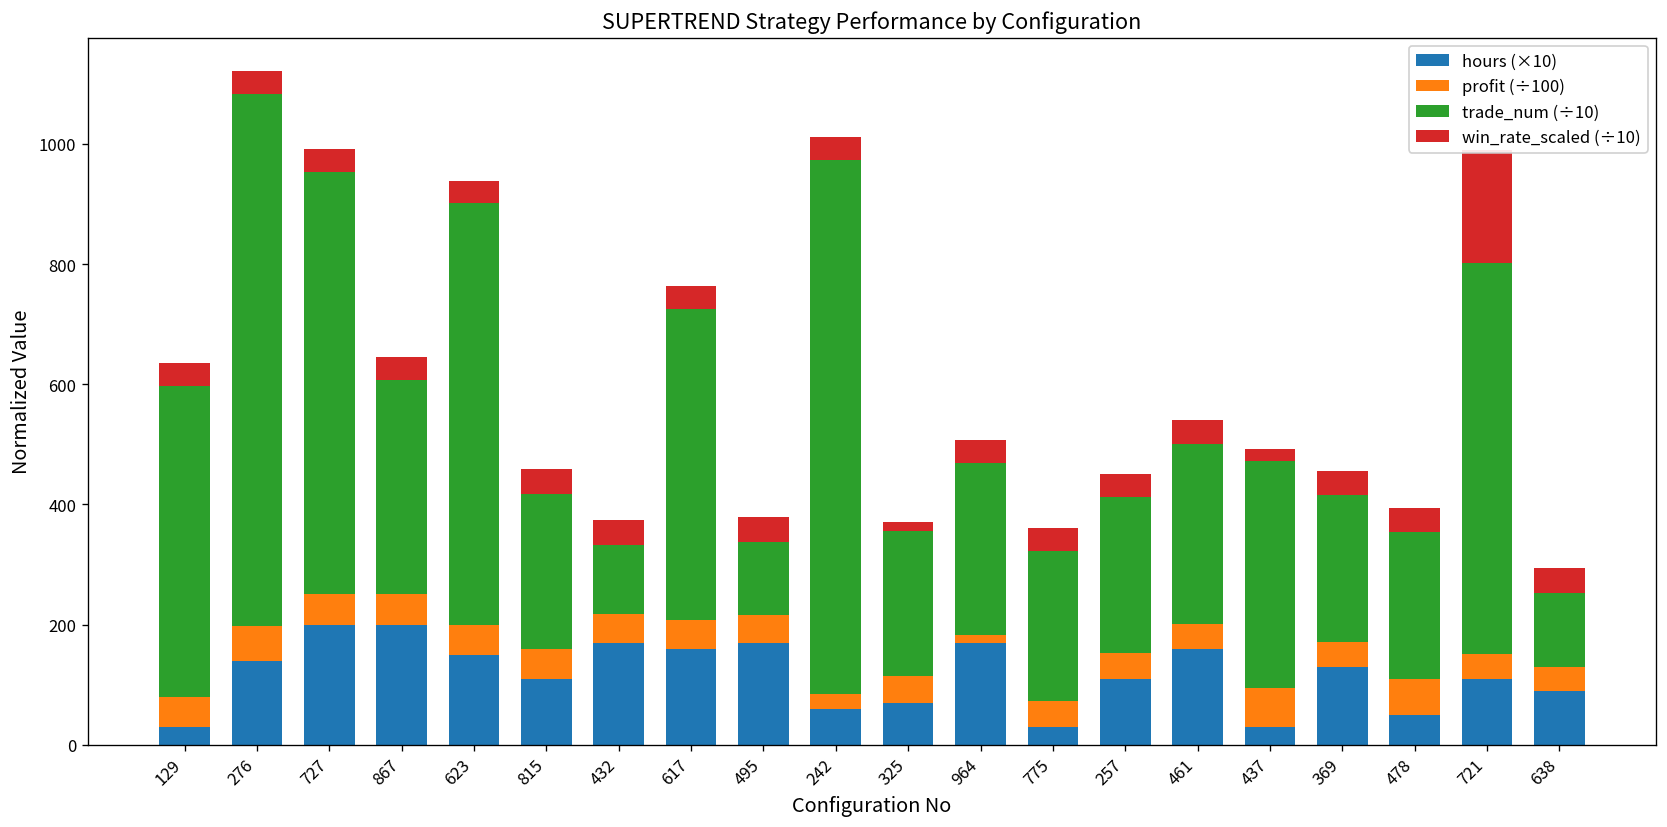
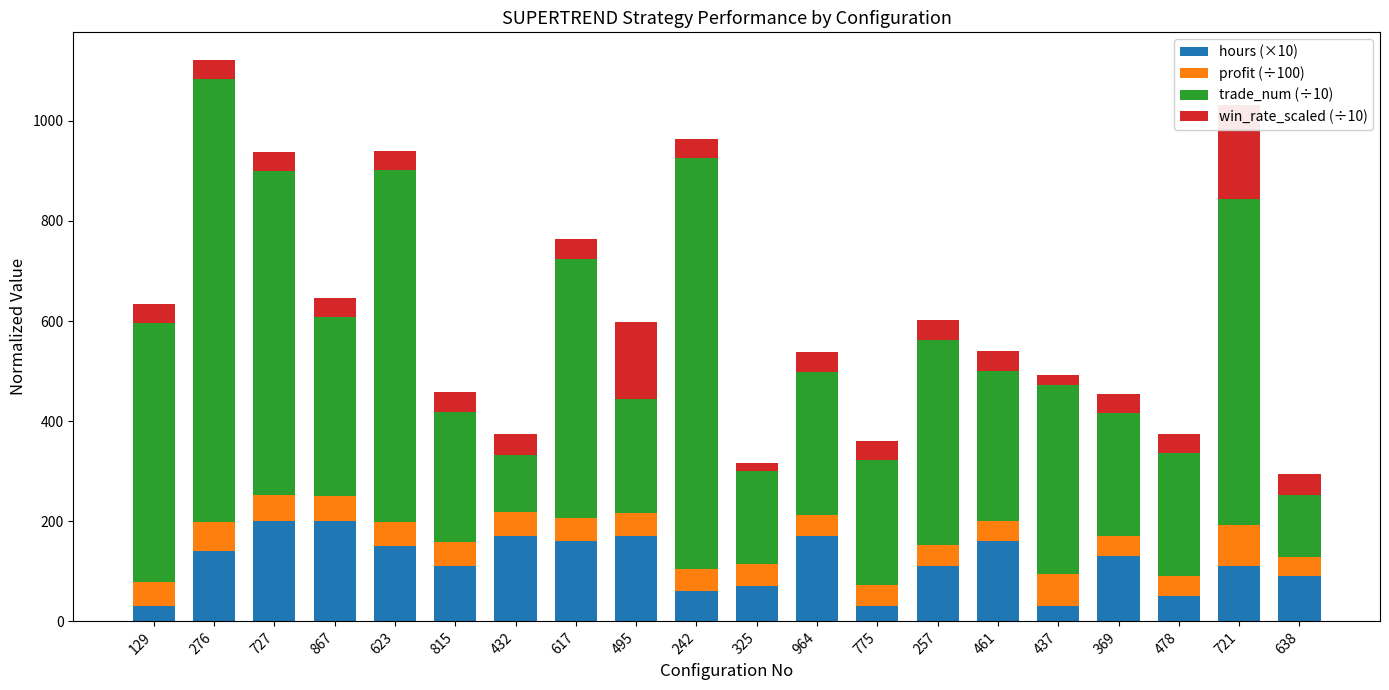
  {
    "hours (×10)": {
      "129": 30,
      "276": 140,
      "727": 200,
      "867": 200,
      "623": 150,
      "815": 110,
      "432": 170,
      "617": 160,
      "495": 170,
      "242": 60,
      "325": 70,
      "964": 170,
      "775": 30,
      "257": 110,
      "461": 160,
      "437": 30,
      "369": 130,
      "478": 50,
      "721": 110,
      "638": 90
    },
    "profit (÷100)": {
      "129": 50,
      "276": 60,
      "727": 50,
      "867": 50,
      "623": 50,
      "815": 50,
      "432": 50,
      "617": 50,
      "495": 50,
-     "242": 20,
+     "242": 50,
      "325": 40,
-     "964": 10,
+     "964": 40,
      "775": 40,
      "257": 40,
      "461": 40,
      "437": 60,
      "369": 40,
-     "478": 60,
-     "721": 40,
+     "478": 40,
+     "721": 80,
      "638": 40
    },
    "trade_num (÷10)": {
      "129": 520,
      "276": 890,
-     "727": 700,
+     "727": 650,
      "867": 360,
      "623": 700,
      "815": 260,
      "432": 110,
      "617": 520,
-     "495": 120,
-     "242": 890,
-     "325": 240,
+     "495": 230,
+     "242": 820,
+     "325": 190,
      "964": 290,
      "775": 250,
-     "257": 260,
+     "257": 410,
      "461": 300,
      "437": 380,
      "369": 250,
      "478": 250,
      "721": 650,
      "638": 120
    },
    "win_rate_scaled (÷10)": {
      "129": 40,
      "276": 40,
      "727": 40,
      "867": 40,
      "623": 40,
      "815": 40,
      "432": 40,
      "617": 40,
-     "495": 40,
+     "495": 150,
      "242": 40,
      "325": 20,
      "964": 40,
      "775": 40,
      "257": 40,
      "461": 40,
      "437": 20,
      "369": 40,
      "478": 40,
      "638": 40
    }
  }
